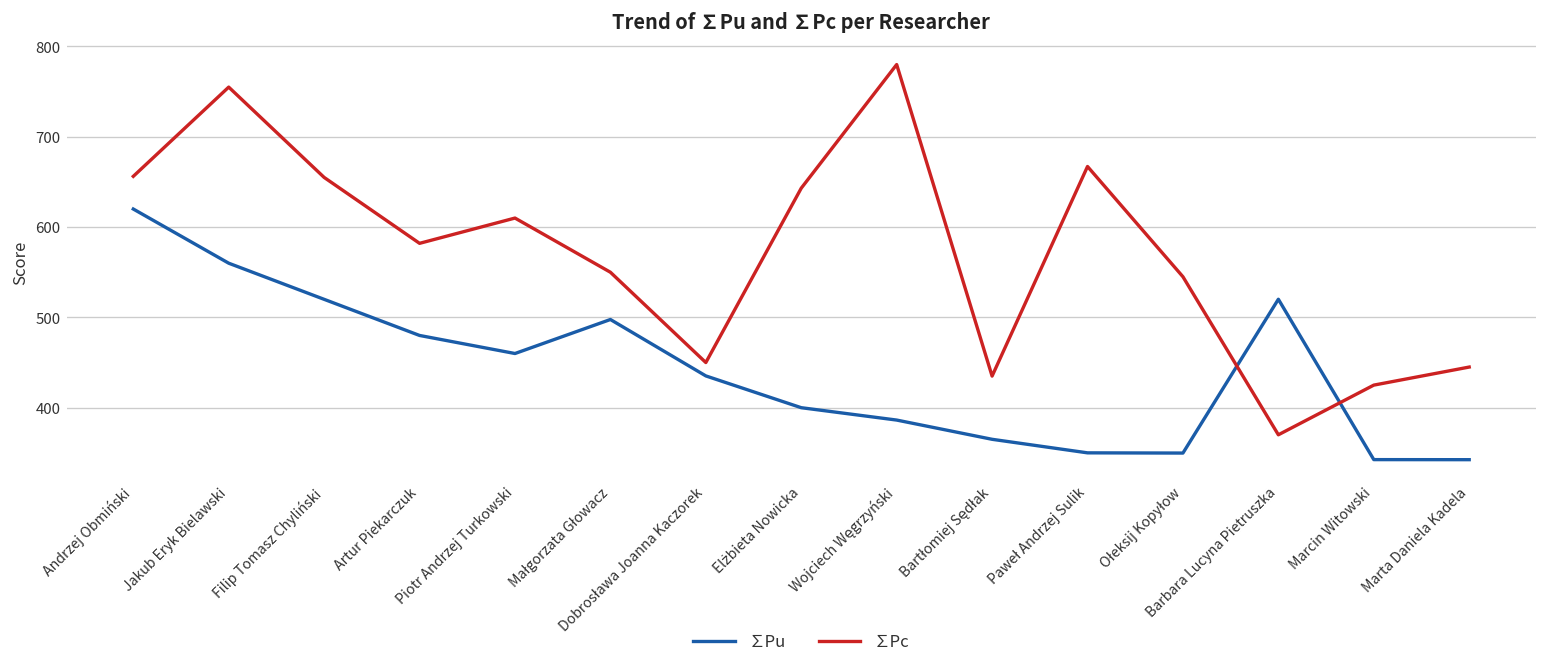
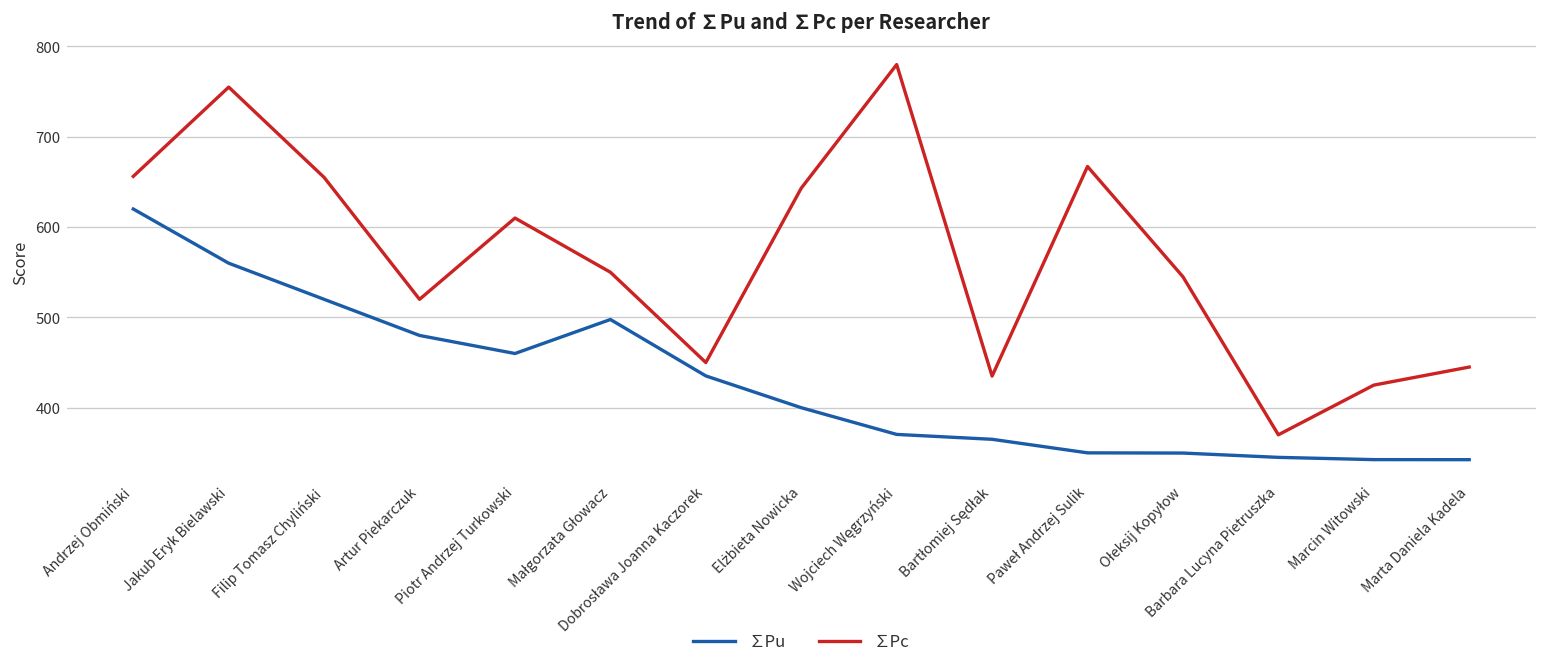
  {
    "∑Pu": {
      "Andrzej Obmiński": 620,
      "Jakub Eryk Bielawski": 560,
      "Filip Tomasz Chyliński": 520,
      "Artur Piekarczuk": 480,
      "Piotr Andrzej Turkowski": 460,
      "Małgorzata Głowacz": 500,
      "Dobrosława Joanna Kaczorek": 440,
      "Elżbieta Nowicka": 400,
-     "Wojciech Węgrzyński": 390,
+     "Wojciech Węgrzyński": 370,
      "Bartłomiej Sędłak": 370,
      "Paweł Andrzej Sulik": 350,
      "Ołeksij Kopyłow": 350,
-     "Barbara Lucyna Pietruszka": 520,
+     "Barbara Lucyna Pietruszka": 350,
      "Marcin Witowski": 340,
      "Marta Daniela Kadela": 340
    },
    "∑Pc": {
      "Andrzej Obmiński": 660,
      "Jakub Eryk Bielawski": 760,
      "Filip Tomasz Chyliński": 660,
-     "Artur Piekarczuk": 580,
+     "Artur Piekarczuk": 520,
      "Piotr Andrzej Turkowski": 610,
      "Małgorzata Głowacz": 550,
      "Dobrosława Joanna Kaczorek": 450,
      "Elżbieta Nowicka": 640,
      "Wojciech Węgrzyński": 780,
      "Bartłomiej Sędłak": 440,
      "Paweł Andrzej Sulik": 670,
      "Ołeksij Kopyłow": 550,
      "Barbara Lucyna Pietruszka": 370,
      "Marcin Witowski": 430,
      "Marta Daniela Kadela": 450
    }
  }
